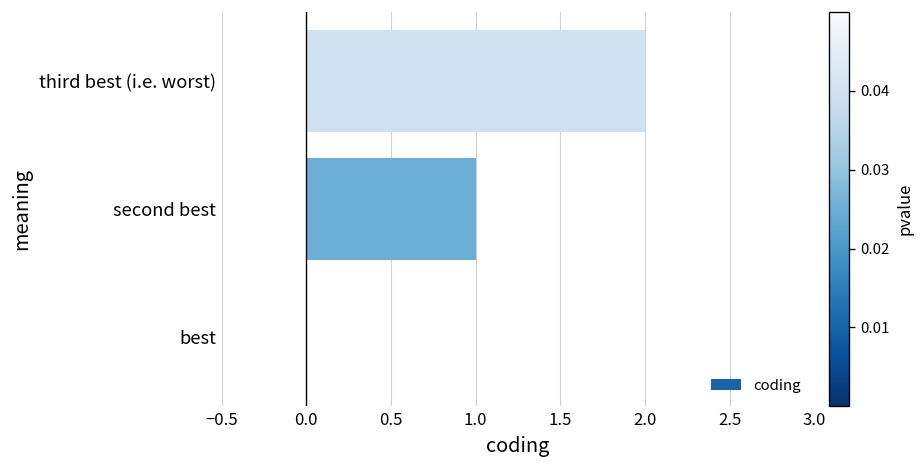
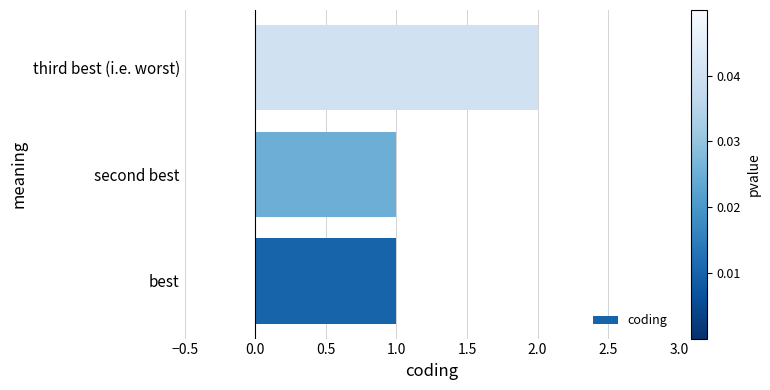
  {
    "third best (i.e. worst)": 2,
    "second best": 1,
-   "best": 0
+   "best": 1
  }
